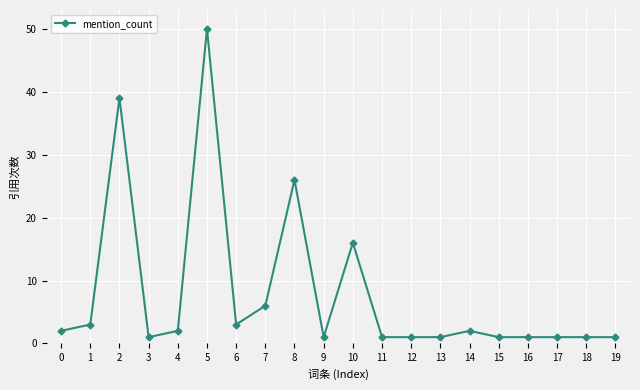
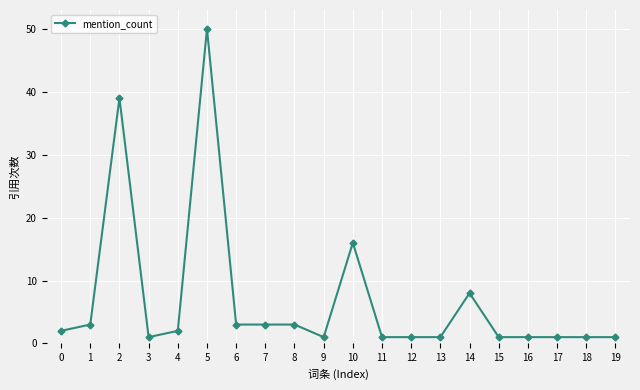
  {
    "0": 2,
    "1": 3,
    "2": 39,
    "3": 1,
    "4": 2,
    "5": 50,
    "6": 3,
-   "7": 6,
-   "8": 26,
+   "7": 3,
+   "8": 3,
    "9": 1,
    "10": 16,
    "11": 1,
    "12": 1,
    "13": 1,
-   "14": 2,
+   "14": 8,
    "15": 1,
    "16": 1,
    "17": 1,
    "18": 1,
    "19": 1
  }
